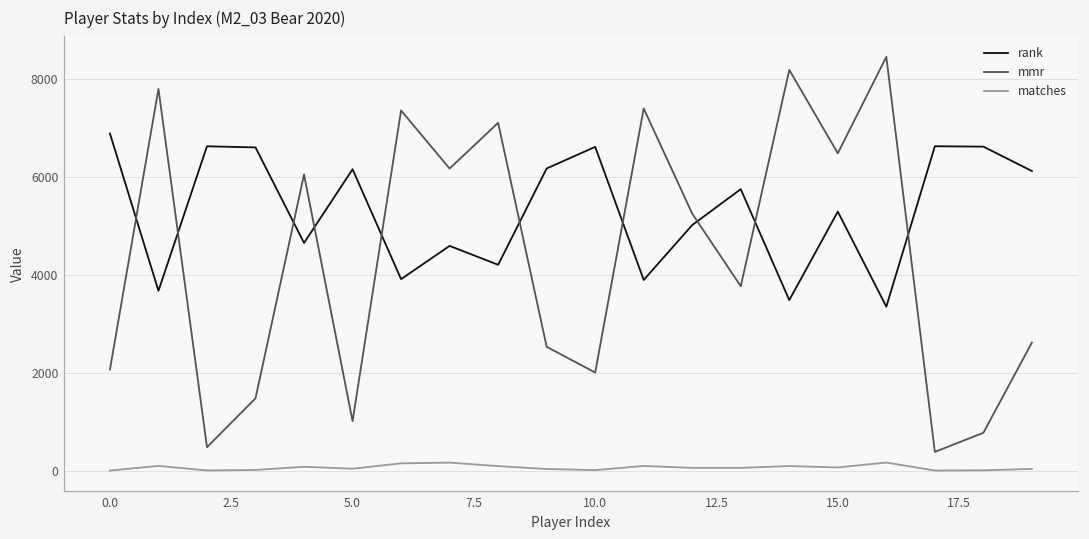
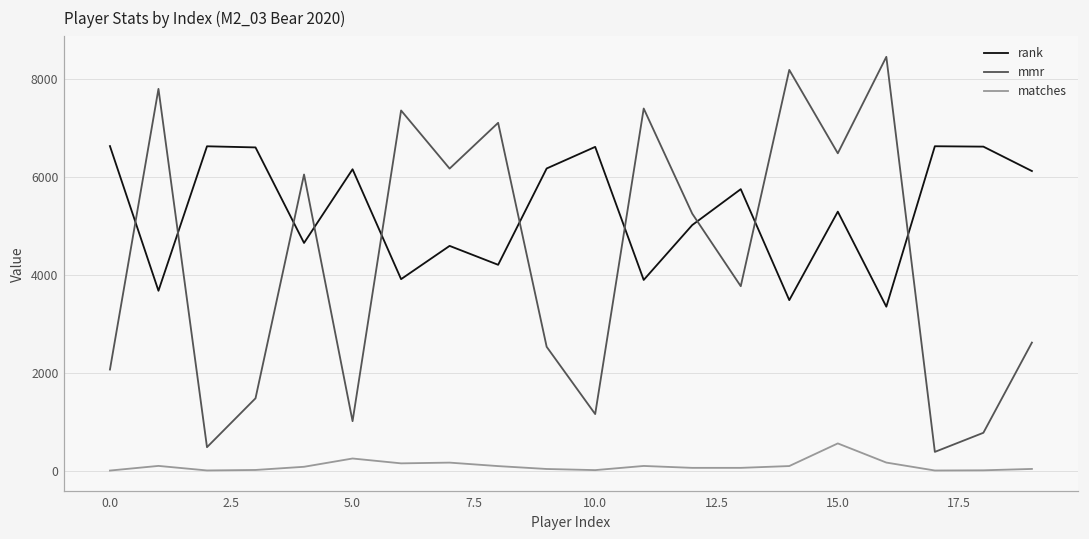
  {
    "rank": {
-     "0.0": 6900,
+     "0.0": 6600,
      "5.0": 6200,
      "10.0": 6600,
      "15.0": 5300
    },
    "mmr": {
      "0.0": 2100,
      "5.0": 1000,
-     "10.0": 2000,
+     "10.0": 1200,
      "15.0": 6500
    },
    "matches": {
      "0.0": 0,
-     "5.0": 0,
+     "5.0": 200,
      "10.0": 0,
-     "15.0": 100
+     "15.0": 600
    }
  }
